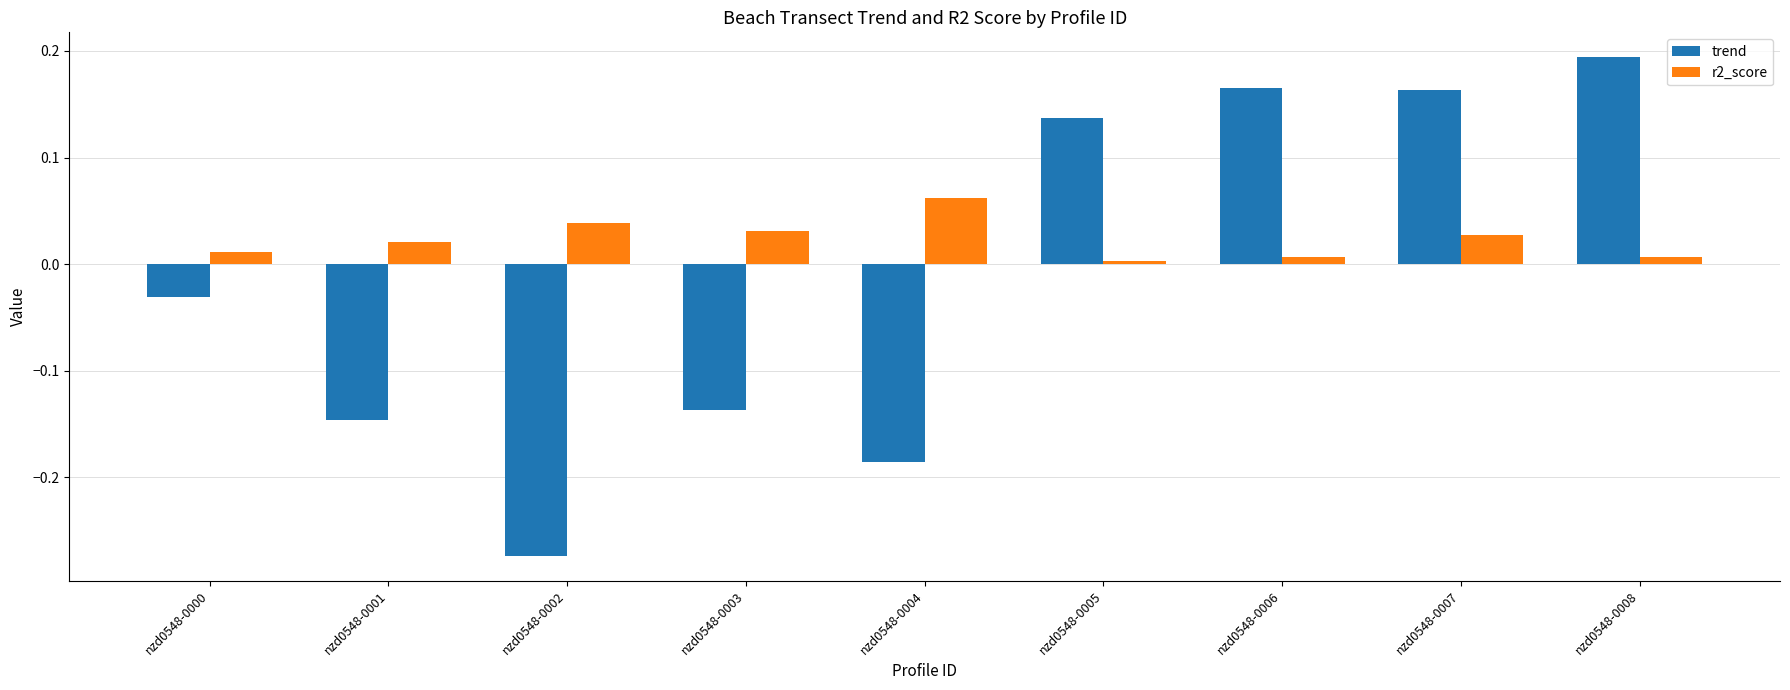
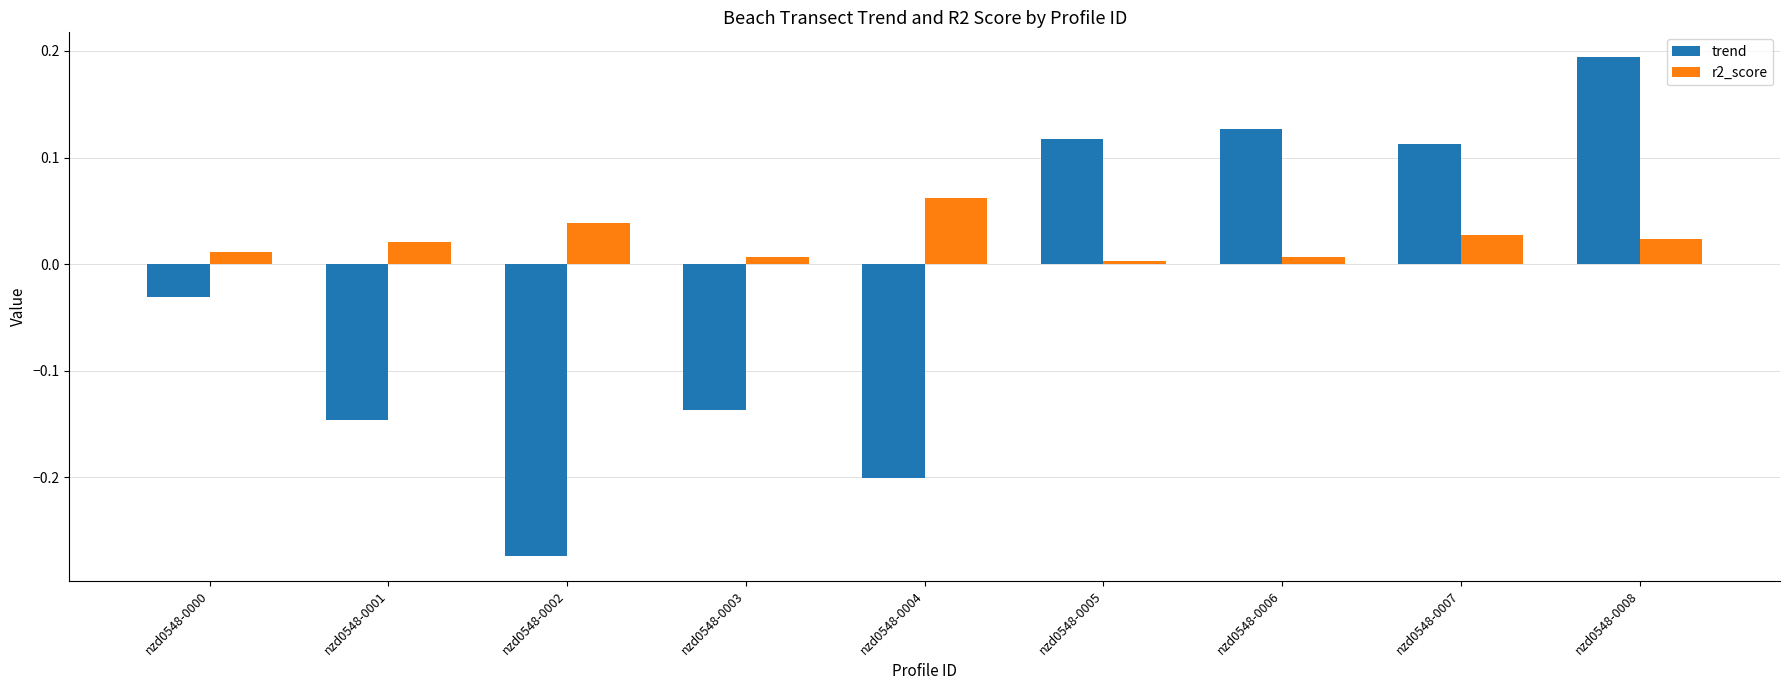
  {
    "trend": {
      "nzd0548-0000": -0.031,
      "nzd0548-0001": -0.146,
      "nzd0548-0002": -0.274,
      "nzd0548-0003": -0.136,
-     "nzd0548-0004": -0.185,
-     "nzd0548-0005": 0.137,
-     "nzd0548-0006": 0.166,
-     "nzd0548-0007": 0.164,
+     "nzd0548-0004": -0.200,
+     "nzd0548-0005": 0.118,
+     "nzd0548-0006": 0.127,
+     "nzd0548-0007": 0.113,
      "nzd0548-0008": 0.194
    },
    "r2_score": {
      "nzd0548-0000": 0.011,
      "nzd0548-0001": 0.021,
      "nzd0548-0002": 0.039,
-     "nzd0548-0003": 0.031,
+     "nzd0548-0003": 0.007,
      "nzd0548-0004": 0.062,
      "nzd0548-0005": 0.003,
      "nzd0548-0006": 0.007,
      "nzd0548-0007": 0.027,
-     "nzd0548-0008": 0.007
+     "nzd0548-0008": 0.023
    }
  }
